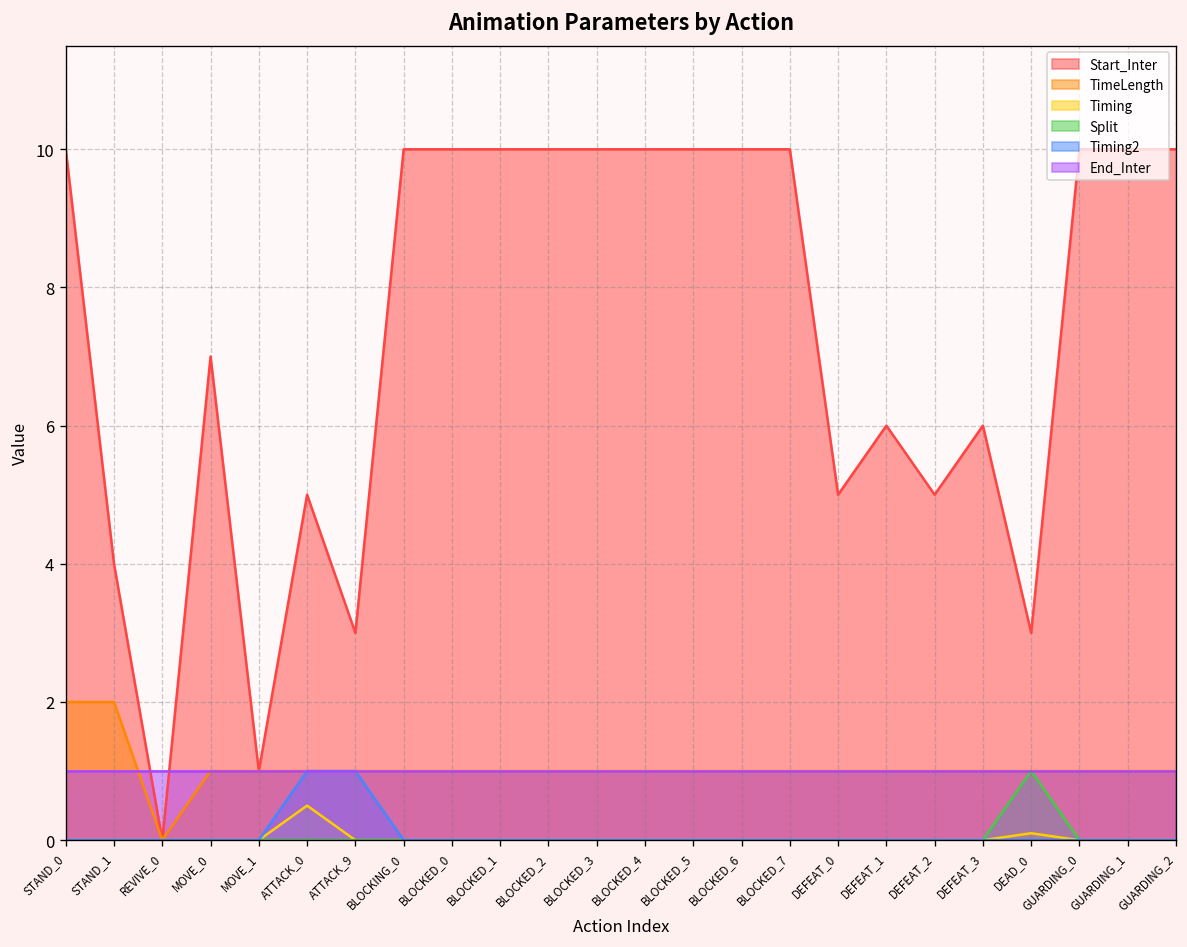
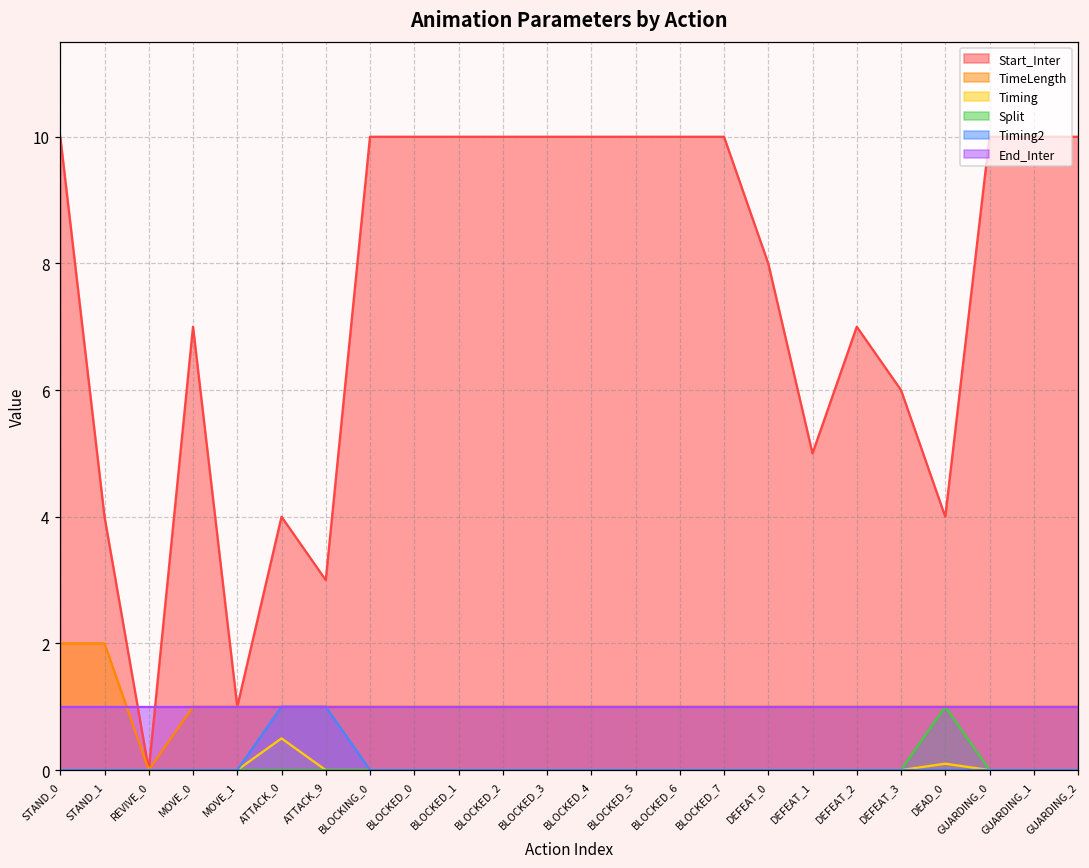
  {
    "Start_Inter": {
      "STAND_0": 10,
      "STAND_1": 4,
      "MOVE_0": 7,
-     "ATTACK_0": 5,
+     "ATTACK_0": 4,
      "ATTACK_9": 3,
      "BLOCKING_0": 10,
      "BLOCKED_0": 10,
      "BLOCKED_1": 10,
      "BLOCKED_2": 10,
      "BLOCKED_3": 10,
      "BLOCKED_4": 10,
      "BLOCKED_5": 10,
      "BLOCKED_6": 10,
      "BLOCKED_7": 10,
-     "DEFEAT_0": 5,
-     "DEFEAT_1": 6,
-     "DEFEAT_2": 5,
+     "DEFEAT_0": 8,
+     "DEFEAT_1": 5,
+     "DEFEAT_2": 7,
      "DEFEAT_3": 6,
-     "DEAD_0": 3,
+     "DEAD_0": 4,
      "GUARDING_2": 10
    },
    "Split": {
      "ATTACK_0": 0
    },
    "Timing2": {
      "DEAD_0": 0
    },
    "End_Inter": {
      "STAND_0": 1,
      "STAND_1": 1,
      "REVIVE_0": 1
    }
  }
